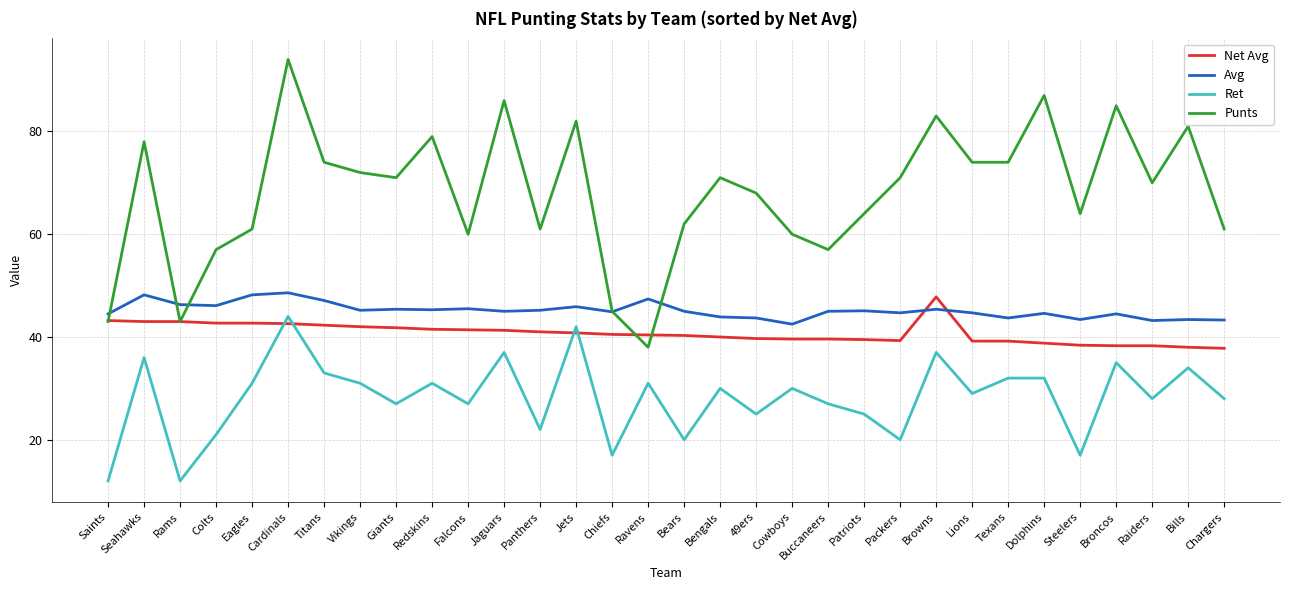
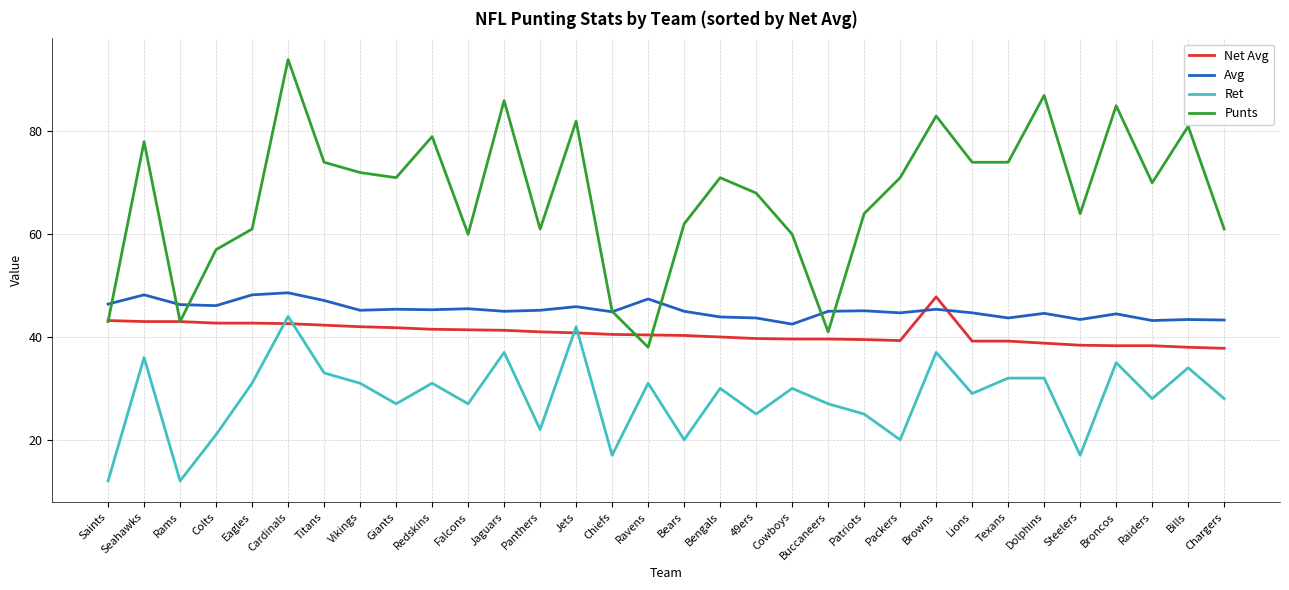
  {
    "Net Avg": {
      "Seahawks": 43,
      "Colts": 43,
      "Eagles": 43,
      "Cardinals": 43,
      "Titans": 42,
      "Vikings": 42,
      "Giants": 42,
      "Redskins": 42,
      "Falcons": 41,
      "Jaguars": 41,
      "Panthers": 41,
      "Jets": 41,
      "Chiefs": 41,
      "Ravens": 40,
      "Bears": 40,
      "Bengals": 40,
      "49ers": 40,
      "Cowboys": 40,
      "Buccaneers": 40,
      "Patriots": 40,
      "Packers": 39,
      "Browns": 48,
      "Lions": 39,
      "Texans": 39,
      "Dolphins": 39,
      "Steelers": 38,
      "Broncos": 38,
      "Raiders": 38,
      "Bills": 38,
      "Chargers": 38
    },
    "Avg": {
-     "Saints": 45,
+     "Saints": 46,
      "Seahawks": 48,
      "Rams": 46,
      "Colts": 46,
      "Eagles": 48,
      "Cardinals": 49,
      "Titans": 47,
      "Vikings": 45,
      "Giants": 45,
      "Redskins": 45,
      "Falcons": 46,
      "Jaguars": 45,
      "Panthers": 45,
      "Jets": 46,
      "Ravens": 47,
      "Bears": 45,
      "Bengals": 44,
      "49ers": 44,
      "Cowboys": 43,
      "Buccaneers": 45,
      "Patriots": 45,
      "Packers": 45,
      "Browns": 45,
      "Lions": 45,
      "Texans": 44,
      "Dolphins": 45,
      "Steelers": 43,
      "Broncos": 45,
      "Raiders": 43,
      "Bills": 43,
      "Chargers": 43
    },
    "Ret": {
      "Saints": 12,
      "Seahawks": 36,
      "Rams": 12,
      "Colts": 21,
      "Eagles": 31,
      "Cardinals": 44,
      "Titans": 33,
      "Vikings": 31,
      "Giants": 27,
      "Redskins": 31,
      "Falcons": 27,
      "Jaguars": 37,
      "Panthers": 22,
      "Jets": 42,
      "Chiefs": 17,
      "Ravens": 31,
      "Bears": 20,
      "Bengals": 30,
      "49ers": 25,
      "Cowboys": 30,
      "Buccaneers": 27,
      "Patriots": 25,
      "Packers": 20,
      "Browns": 37,
      "Lions": 29,
      "Texans": 32,
      "Dolphins": 32,
      "Steelers": 17,
      "Broncos": 35,
      "Raiders": 28,
      "Bills": 34,
      "Chargers": 28
    },
    "Punts": {
      "Seahawks": 78,
      "Colts": 57,
      "Eagles": 61,
      "Cardinals": 94,
      "Titans": 74,
      "Vikings": 72,
      "Giants": 71,
      "Redskins": 79,
      "Falcons": 60,
      "Jaguars": 86,
      "Panthers": 61,
      "Jets": 82,
      "Ravens": 38,
      "Bears": 62,
      "Bengals": 71,
      "49ers": 68,
      "Cowboys": 60,
-     "Buccaneers": 57,
+     "Buccaneers": 41,
      "Patriots": 64,
      "Packers": 71,
      "Browns": 83,
      "Lions": 74,
      "Texans": 74,
      "Dolphins": 87,
      "Steelers": 64,
      "Broncos": 85,
      "Raiders": 70,
      "Bills": 81,
      "Chargers": 61
    }
  }
